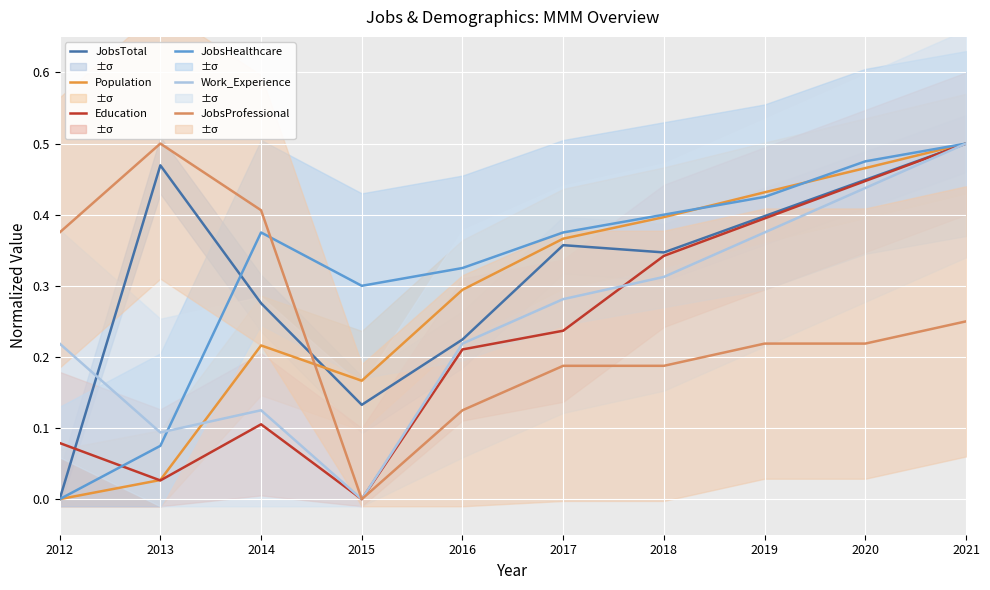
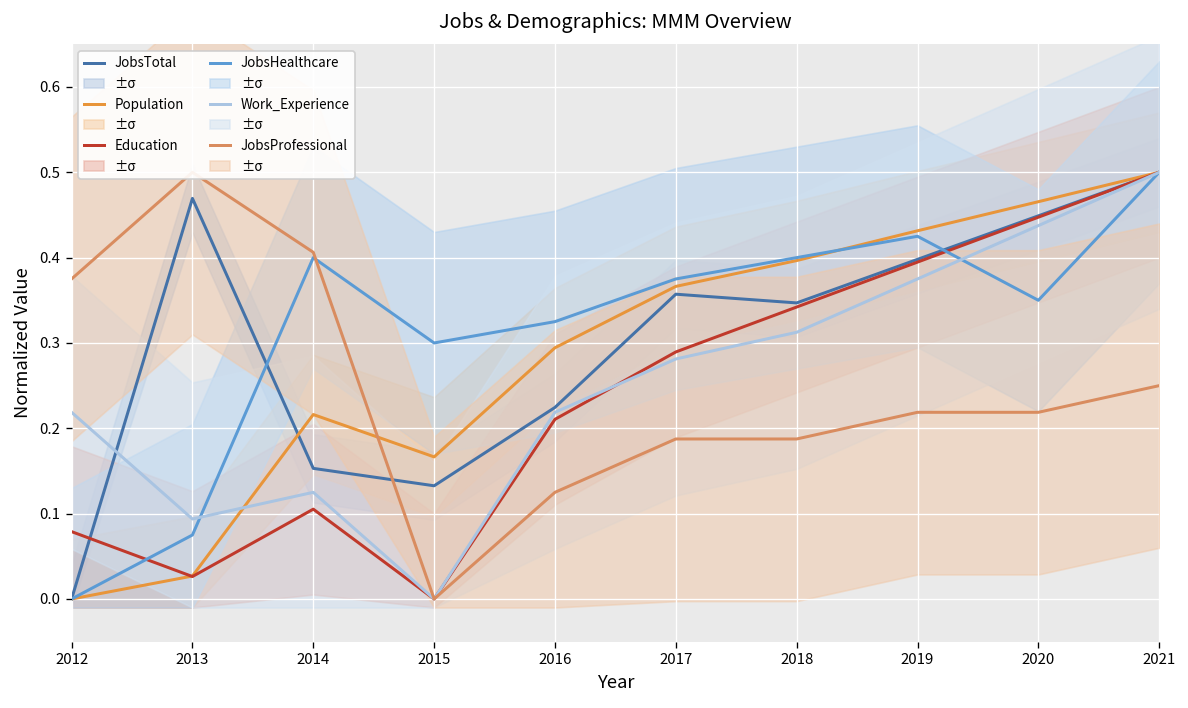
  {
    "JobsTotal": {
      "2013": 0.47,
-     "2014": 0.28,
+     "2014": 0.15,
      "2015": 0.13,
      "2016": 0.22,
      "2017": 0.36,
      "2018": 0.35
    },
    "Education": {
      "2012": 0.08,
      "2014": 0.11,
      "2016": 0.21,
-     "2017": 0.24,
+     "2017": 0.29,
      "2018": 0.34
    },
    "JobsHealthcare": {
      "2013": 0.08,
-     "2014": 0.38,
+     "2014": 0.40,
      "2015": 0.30,
      "2016": 0.33,
      "2019": 0.43,
-     "2020": 0.48
+     "2020": 0.35
    }
  }
